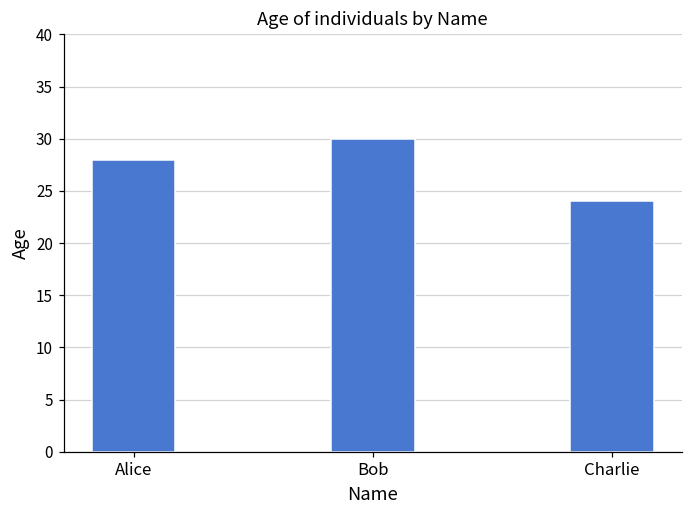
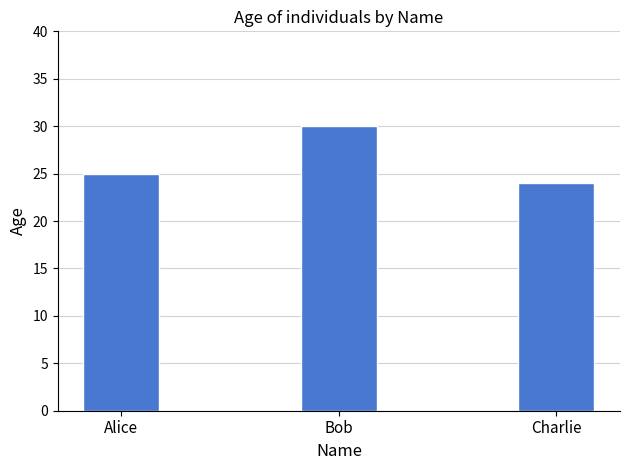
  {
-   "Alice": 28,
+   "Alice": 25,
    "Bob": 30,
    "Charlie": 24
  }
